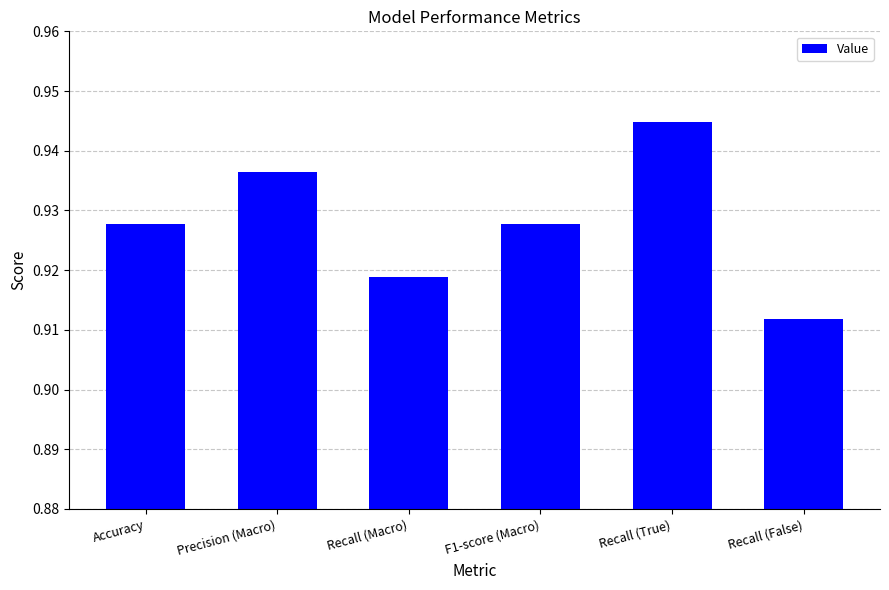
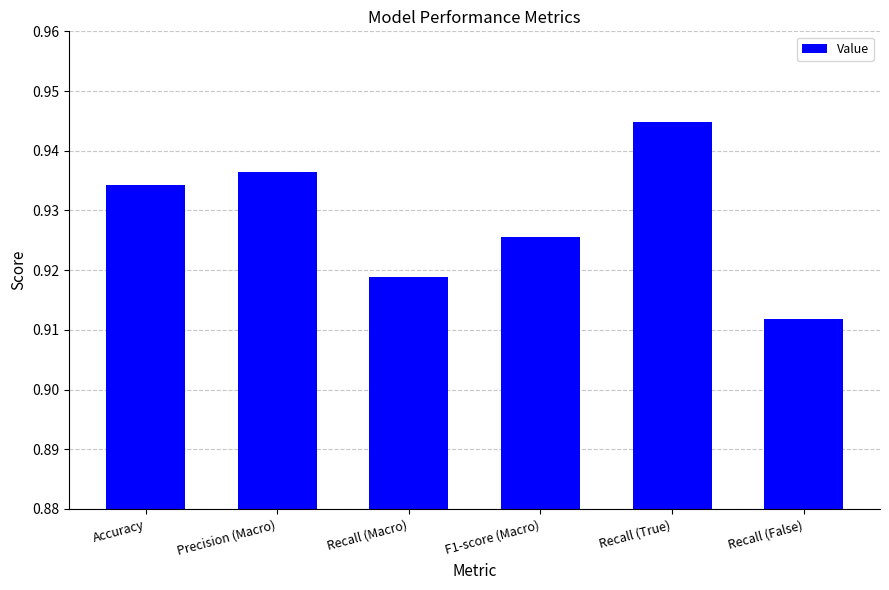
  {
-   "Accuracy": 0.928,
+   "Accuracy": 0.934,
    "Precision (Macro)": 0.937,
    "Recall (Macro)": 0.919,
-   "F1-score (Macro)": 0.928,
+   "F1-score (Macro)": 0.926,
    "Recall (True)": 0.945,
    "Recall (False)": 0.912
  }
